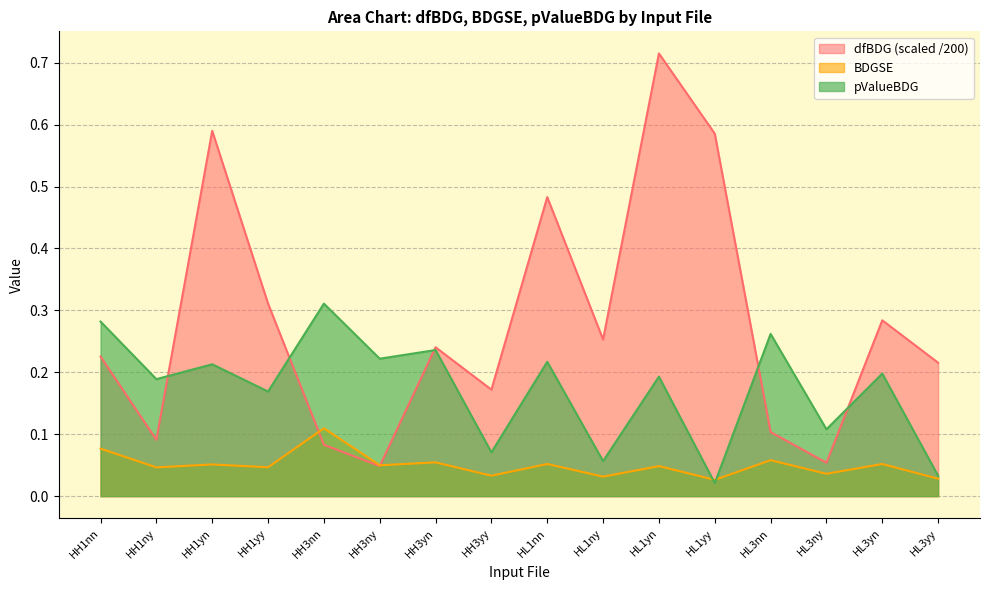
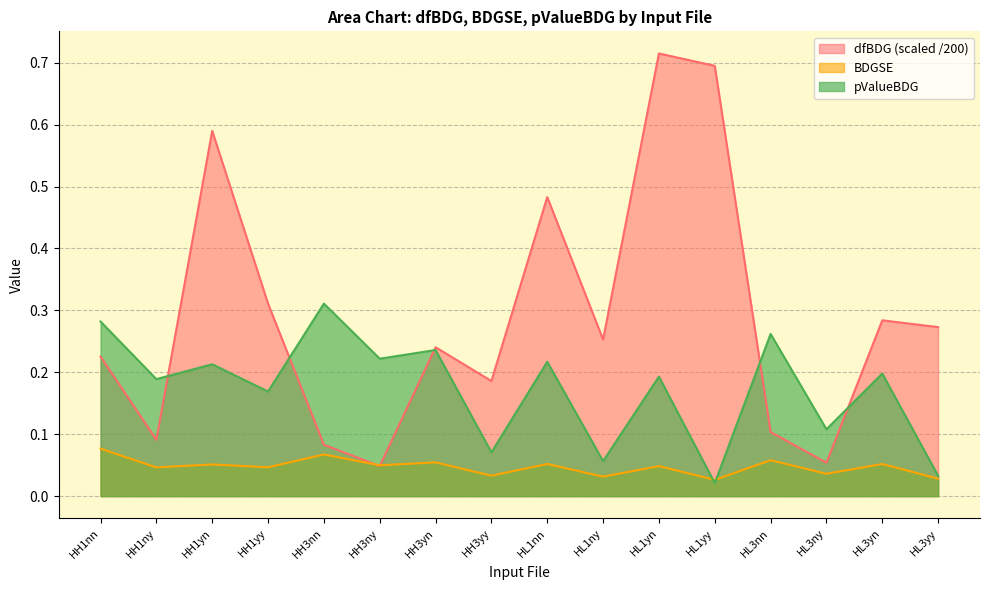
  {
    "dfBDG (scaled /200)": {
      "HH1nn": 0.23,
      "HH1ny": 0.09,
      "HH1yn": 0.59,
      "HH1yy": 0.31,
      "HH3nn": 0.08,
      "HH3yn": 0.24,
-     "HH3yy": 0.17,
+     "HH3yy": 0.19,
      "HL1nn": 0.48,
      "HL1ny": 0.25,
      "HL1yn": 0.72,
-     "HL1yy": 0.59,
+     "HL1yy": 0.70,
      "HL3nn": 0.10,
      "HL3ny": 0.05,
      "HL3yn": 0.28,
-     "HL3yy": 0.22
+     "HL3yy": 0.27
    },
    "BDGSE": {
      "HH1nn": 0.08,
      "HH1ny": 0.05,
      "HH1yn": 0.05,
      "HH1yy": 0.05,
-     "HH3nn": 0.11,
+     "HH3nn": 0.07,
      "HH3yn": 0.05,
      "HH3yy": 0.03,
      "HL1nn": 0.05,
      "HL1ny": 0.03,
      "HL1yn": 0.05,
      "HL1yy": 0.03,
      "HL3nn": 0.06,
      "HL3ny": 0.04,
      "HL3yn": 0.05,
      "HL3yy": 0.03
    },
    "pValueBDG": {
      "HH1nn": 0.28,
      "HH1ny": 0.19,
      "HH1yn": 0.21,
      "HH1yy": 0.17,
      "HH3nn": 0.31,
      "HH3ny": 0.22,
      "HH3yn": 0.24,
      "HH3yy": 0.07,
      "HL1nn": 0.22,
      "HL1ny": 0.06,
      "HL1yn": 0.19,
      "HL1yy": 0.02,
      "HL3nn": 0.26,
      "HL3ny": 0.11,
      "HL3yn": 0.20,
      "HL3yy": 0.03
    }
  }
